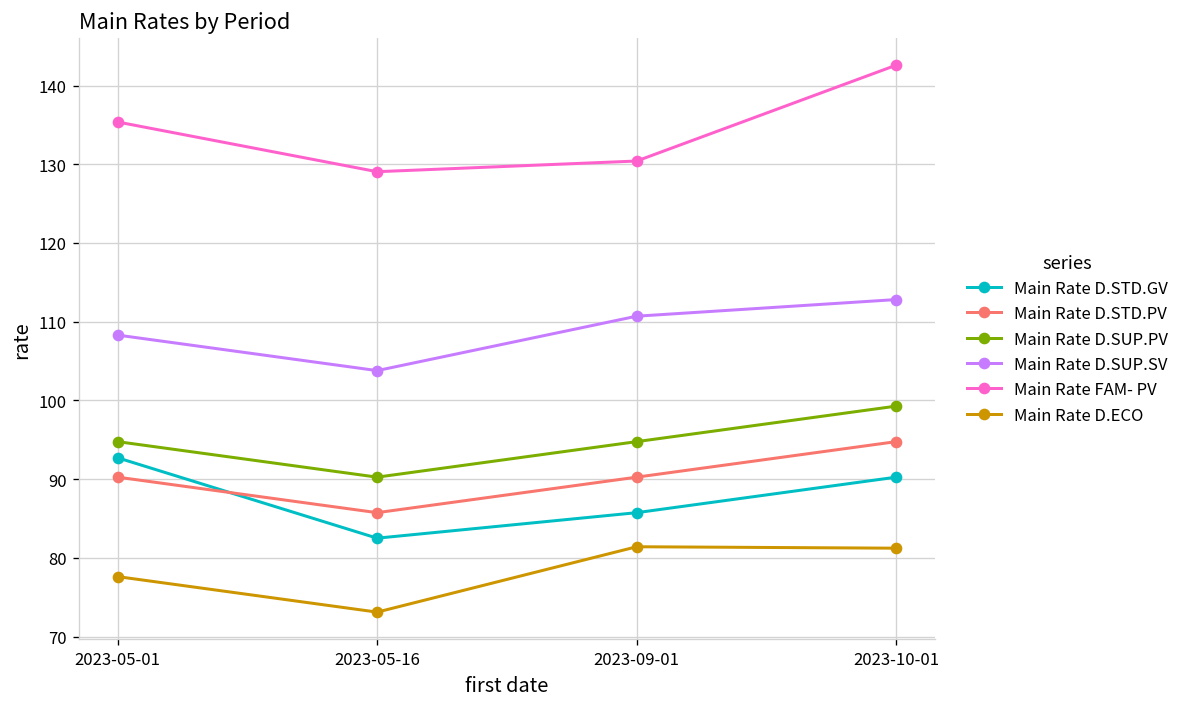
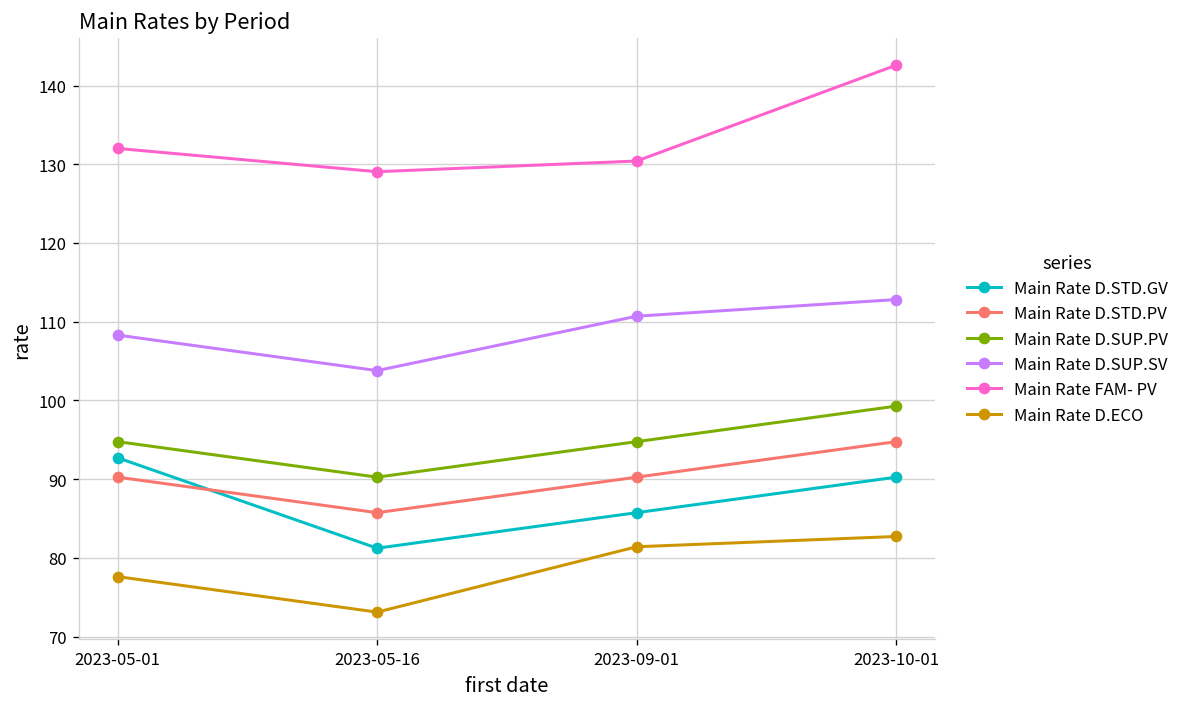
  {
    "Main Rate D.STD.GV": {
      "2023-05-01": 93,
-     "2023-05-16": 82,
+     "2023-05-16": 81,
      "2023-09-01": 86,
      "2023-10-01": 90
    },
    "Main Rate D.STD.PV": {
      "2023-05-01": 90,
      "2023-05-16": 86,
      "2023-09-01": 90,
      "2023-10-01": 95
    },
    "Main Rate D.SUP.PV": {
      "2023-05-01": 95,
      "2023-05-16": 90,
      "2023-09-01": 95,
      "2023-10-01": 99
    },
    "Main Rate D.SUP.SV": {
      "2023-05-01": 108,
      "2023-05-16": 104,
      "2023-09-01": 111,
      "2023-10-01": 113
    },
    "Main Rate FAM- PV": {
-     "2023-05-01": 135,
+     "2023-05-01": 132,
      "2023-05-16": 129,
      "2023-09-01": 130,
      "2023-10-01": 143
    },
    "Main Rate D.ECO": {
      "2023-05-01": 78,
      "2023-05-16": 73,
      "2023-09-01": 81,
-     "2023-10-01": 81
+     "2023-10-01": 83
    }
  }
